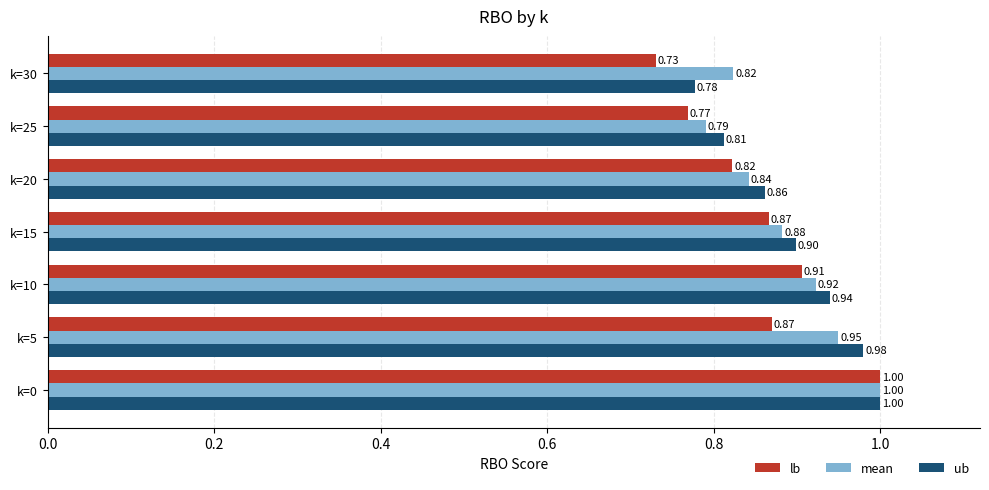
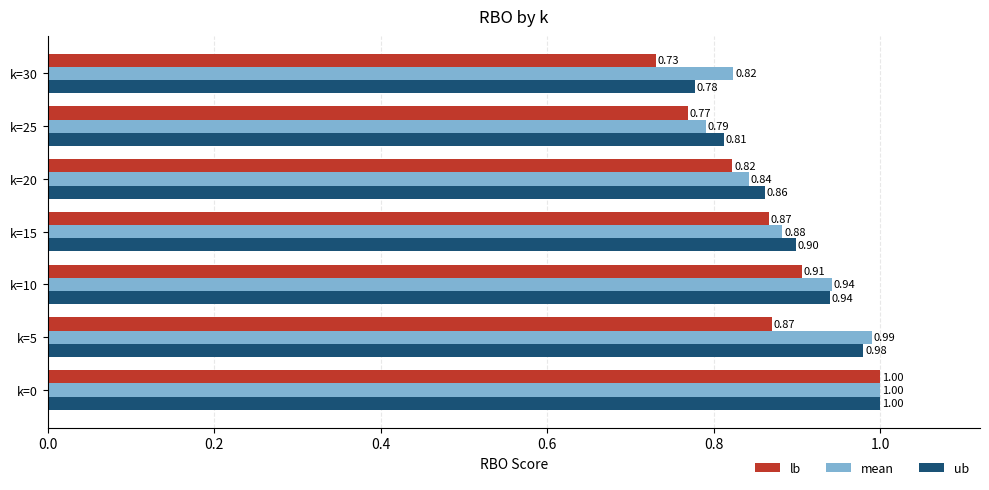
  {
    "lb": {
      "k=30": 0.73,
      "k=25": 0.77,
      "k=20": 0.82,
      "k=15": 0.87,
      "k=10": 0.91,
      "k=5": 0.87,
      "k=0": 1.00
    },
    "mean": {
      "k=30": 0.82,
      "k=25": 0.79,
      "k=20": 0.84,
      "k=15": 0.88,
-     "k=10": 0.92,
-     "k=5": 0.95,
+     "k=10": 0.94,
+     "k=5": 0.99,
      "k=0": 1.00
    },
    "ub": {
      "k=30": 0.78,
      "k=25": 0.81,
      "k=20": 0.86,
      "k=15": 0.90,
      "k=10": 0.94,
      "k=5": 0.98,
      "k=0": 1.00
    }
  }
